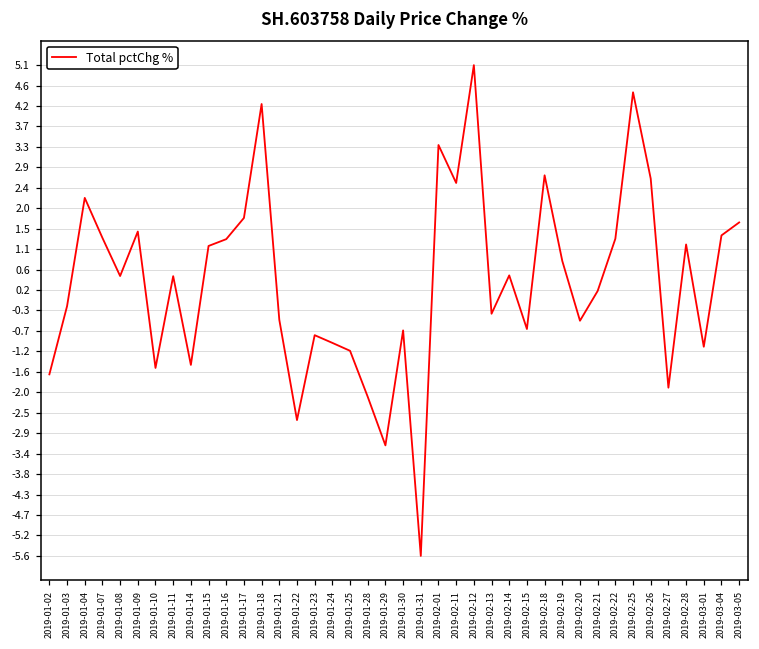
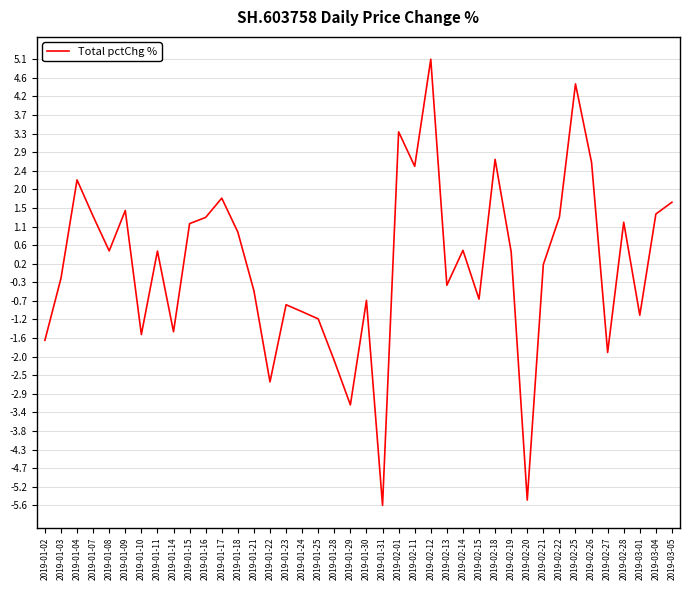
  {
    "2019-01-02": -1.7,
    "2019-01-03": -0.2,
    "2019-01-04": 2.2,
    "2019-01-07": 1.3,
    "2019-01-08": 0.5,
    "2019-01-09": 1.5,
    "2019-01-10": -1.5,
    "2019-01-11": 0.5,
    "2019-01-14": -1.4,
    "2019-01-15": 1.1,
    "2019-01-16": 1.3,
    "2019-01-17": 1.8,
-   "2019-01-18": 4.2,
+   "2019-01-18": 0.9,
    "2019-01-21": -0.5,
    "2019-01-22": -2.6,
    "2019-01-23": -0.8,
    "2019-01-24": -1.0,
    "2019-01-25": -1.1,
    "2019-01-28": -2.1,
    "2019-01-29": -3.2,
    "2019-01-30": -0.7,
    "2019-01-31": -5.6,
    "2019-02-01": 3.3,
    "2019-02-11": 2.5,
    "2019-02-12": 5.1,
    "2019-02-13": -0.3,
    "2019-02-14": 0.5,
    "2019-02-15": -0.7,
    "2019-02-18": 2.7,
-   "2019-02-19": 0.8,
-   "2019-02-20": -0.5,
+   "2019-02-19": 0.5,
+   "2019-02-20": -5.5,
    "2019-02-21": 0.2,
    "2019-02-22": 1.3,
    "2019-02-25": 4.5,
    "2019-02-26": 2.6,
    "2019-02-27": -1.9,
    "2019-02-28": 1.2,
    "2019-03-01": -1.1,
    "2019-03-04": 1.4,
    "2019-03-05": 1.7
  }
